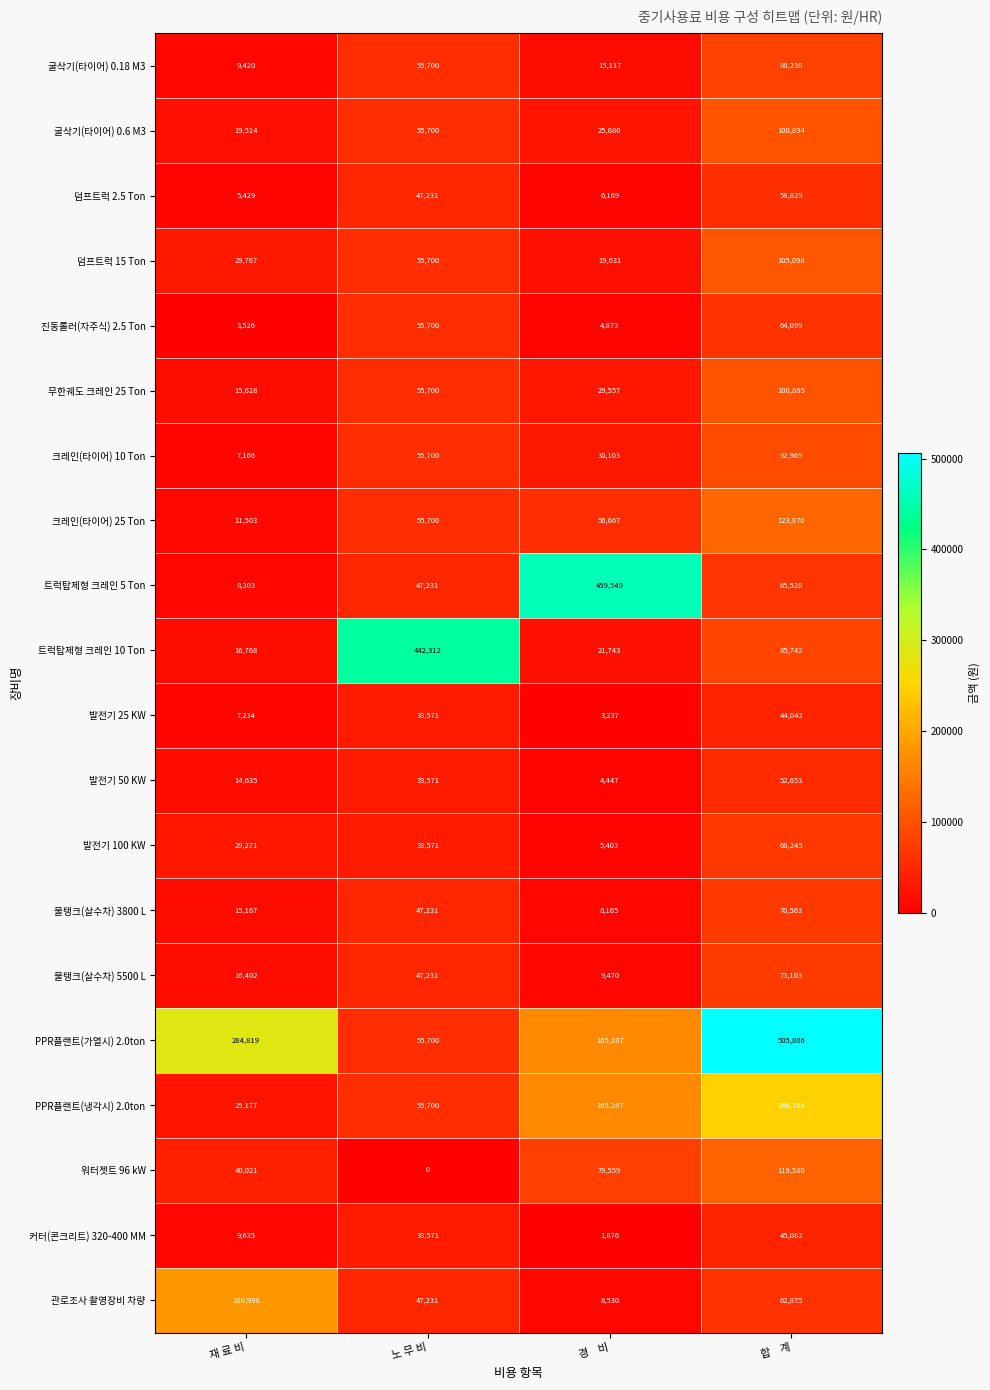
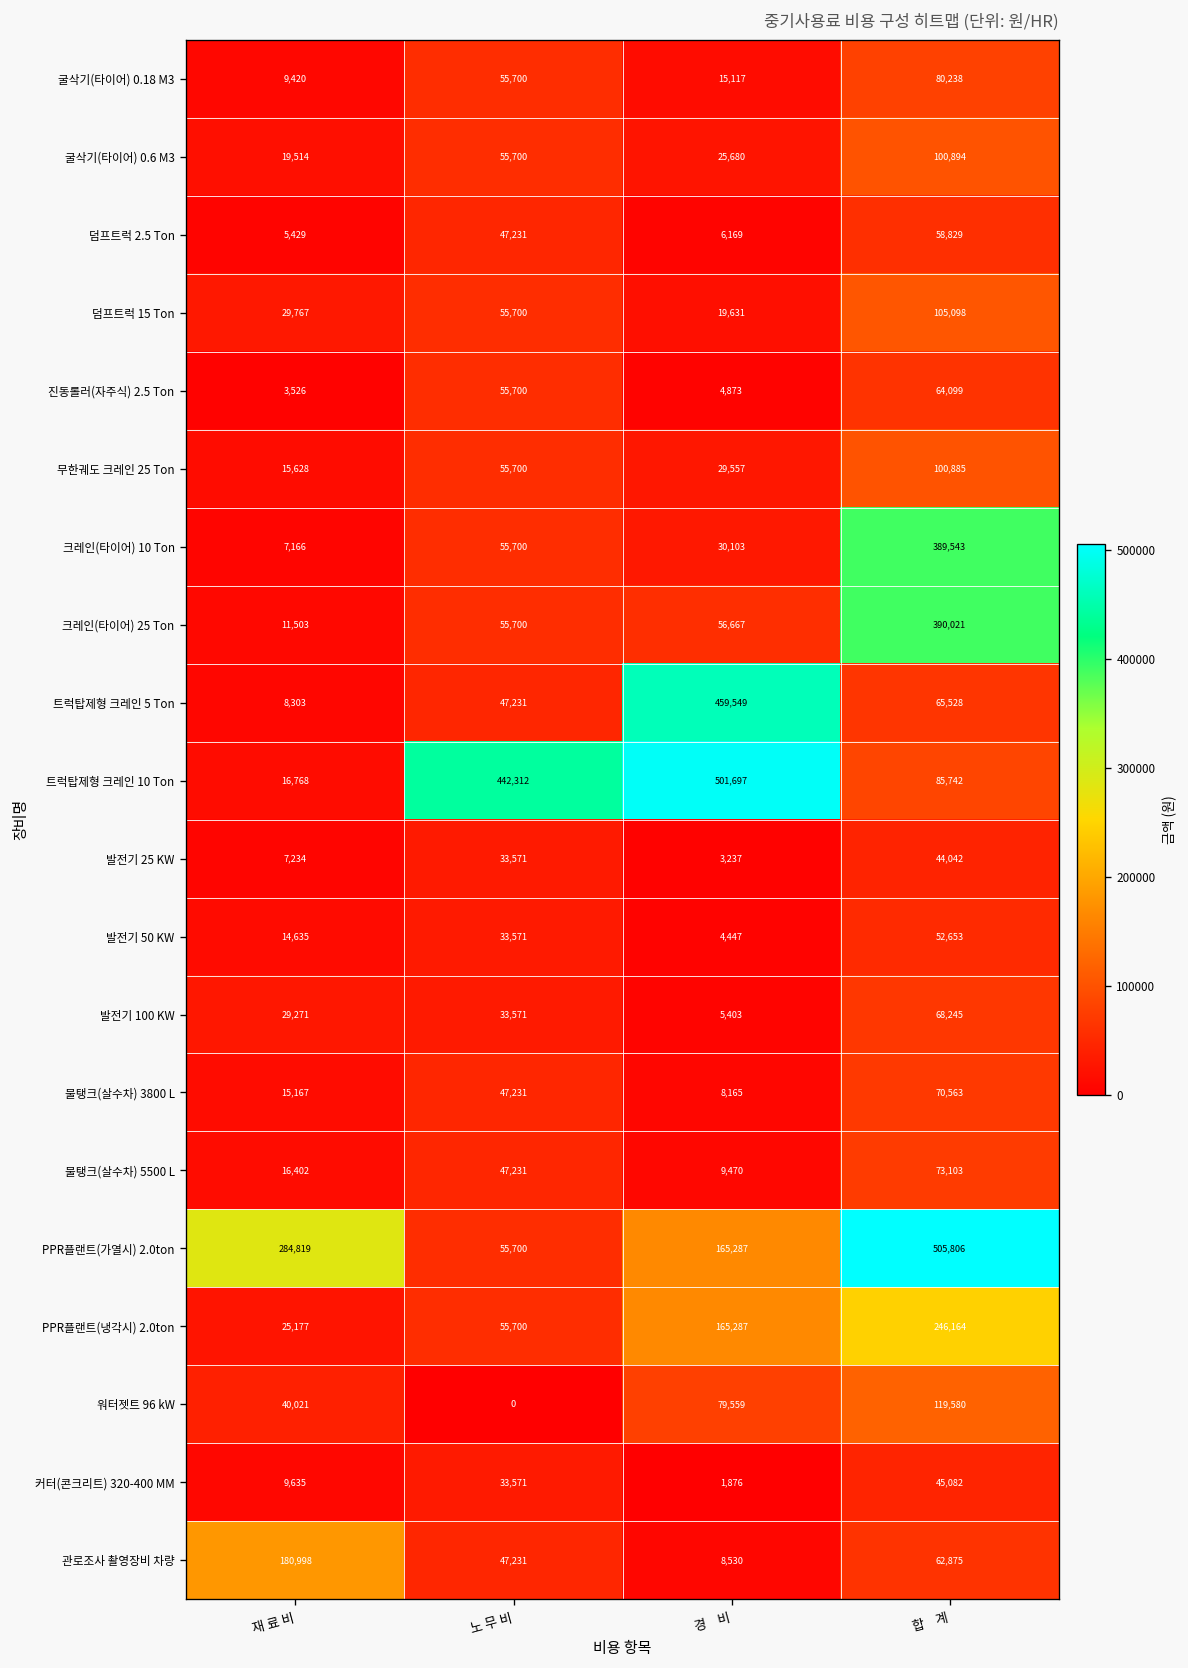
  {
    "굴삭기(타이어) 0.18 M3": {
      "재 료 비": "9,420",
      "노 무 비": "55,700",
      "경 비": "15,117",
      "합 계": "80,238"
    },
    "굴삭기(타이어) 0.6 M3": {
      "재 료 비": "19,514",
      "노 무 비": "55,700",
      "경 비": "25,680",
      "합 계": "100,894"
    },
    "덤프트럭 2.5 Ton": {
      "재 료 비": "5,429",
      "노 무 비": "47,231",
      "경 비": "6,169",
      "합 계": "58,829"
    },
    "덤프트럭 15 Ton": {
      "재 료 비": "29,767",
      "노 무 비": "55,700",
      "경 비": "19,631",
      "합 계": "105,098"
    },
    "진동롤러(자주식) 2.5 Ton": {
      "재 료 비": "3,526",
      "노 무 비": "55,700",
      "경 비": "4,873",
      "합 계": "64,099"
    },
    "무한궤도 크레인 25 Ton": {
      "재 료 비": "15,628",
      "노 무 비": "55,700",
      "경 비": "29,557",
      "합 계": "100,885"
    },
    "크레인(타이어) 10 Ton": {
      "재 료 비": "7,166",
      "노 무 비": "55,700",
      "경 비": "30,103",
-     "합 계": "92,969"
+     "합 계": "389,543"
    },
    "크레인(타이어) 25 Ton": {
      "재 료 비": "11,503",
      "노 무 비": "55,700",
      "경 비": "56,667",
-     "합 계": "123,870"
+     "합 계": "390,021"
    },
    "트럭탑제형 크레인 5 Ton": {
      "재 료 비": "8,303",
      "노 무 비": "47,231",
      "경 비": "459,549",
      "합 계": "65,528"
    },
    "트럭탑제형 크레인 10 Ton": {
      "재 료 비": "16,768",
      "노 무 비": "442,312",
-     "경 비": "21,743",
+     "경 비": "501,697",
      "합 계": "85,742"
    },
    "발전기 25 KW": {
      "재 료 비": "7,234",
      "노 무 비": "33,571",
      "경 비": "3,237",
      "합 계": "44,042"
    },
    "발전기 50 KW": {
      "재 료 비": "14,635",
      "노 무 비": "33,571",
      "경 비": "4,447",
      "합 계": "52,653"
    },
    "발전기 100 KW": {
      "재 료 비": "29,271",
      "노 무 비": "33,571",
      "경 비": "5,403",
      "합 계": "68,245"
    },
    "물탱크(살수차) 3800 L": {
      "재 료 비": "15,167",
      "노 무 비": "47,231",
      "경 비": "8,165",
      "합 계": "70,563"
    },
    "물탱크(살수차) 5500 L": {
      "재 료 비": "16,402",
      "노 무 비": "47,231",
      "경 비": "9,470",
      "합 계": "73,103"
    },
    "PPR플랜트(가열시) 2.0ton": {
      "재 료 비": "284,819",
      "노 무 비": "55,700",
      "경 비": "165,287",
      "합 계": "505,806"
    },
    "PPR플랜트(냉각시) 2.0ton": {
      "재 료 비": "25,177",
      "노 무 비": "55,700",
      "경 비": "165,287",
      "합 계": "246,164"
    },
    "워터젯트 96 kW": {
      "재 료 비": "40,021",
      "노 무 비": "0",
      "경 비": "79,559",
      "합 계": "119,580"
    },
    "커터(콘크리트) 320-400 MM": {
      "재 료 비": "9,635",
      "노 무 비": "33,571",
      "경 비": "1,876",
      "합 계": "45,082"
    },
    "관로조사 촬영장비 차량": {
      "재 료 비": "180,998",
      "노 무 비": "47,231",
      "경 비": "8,530",
      "합 계": "62,875"
    }
  }
